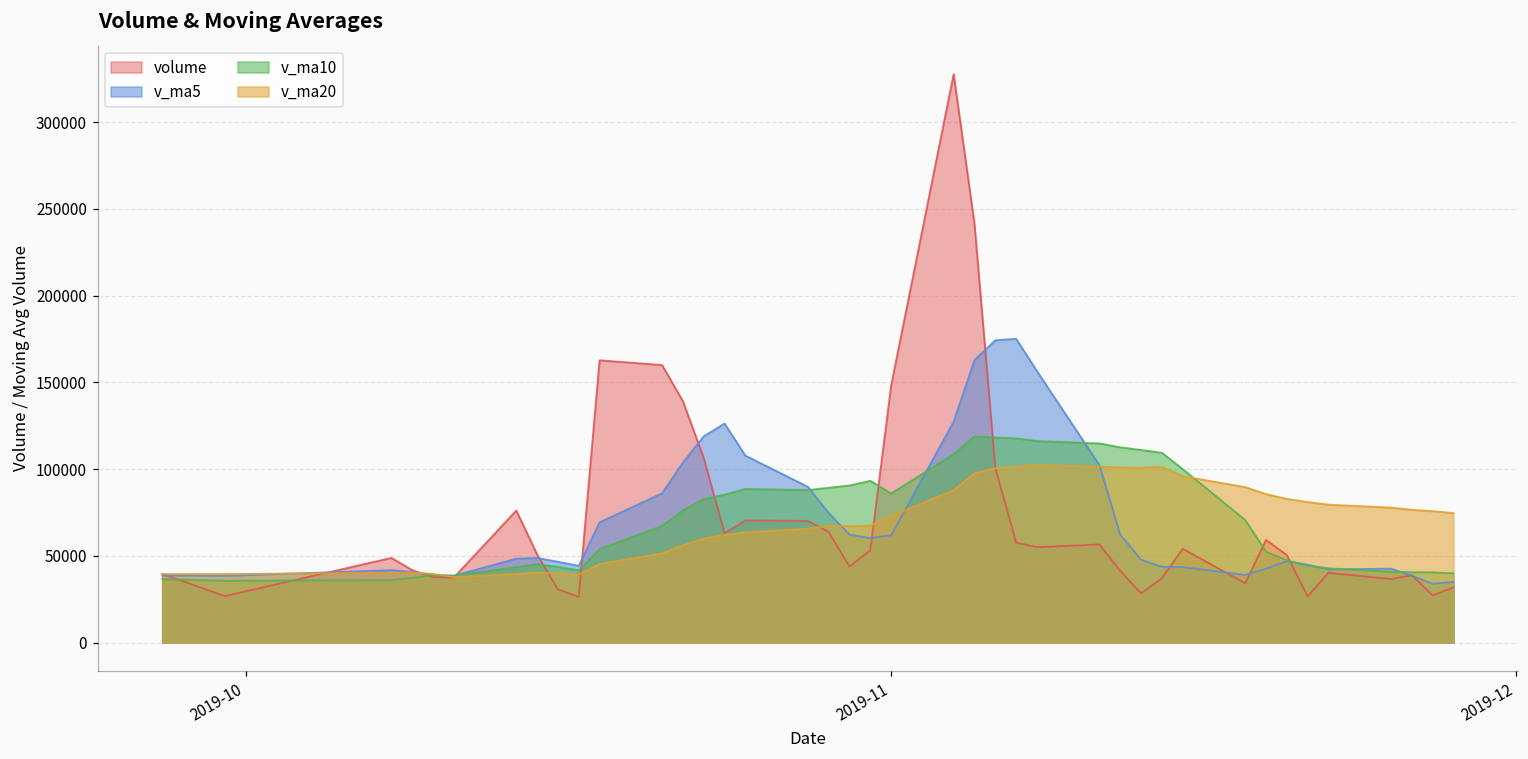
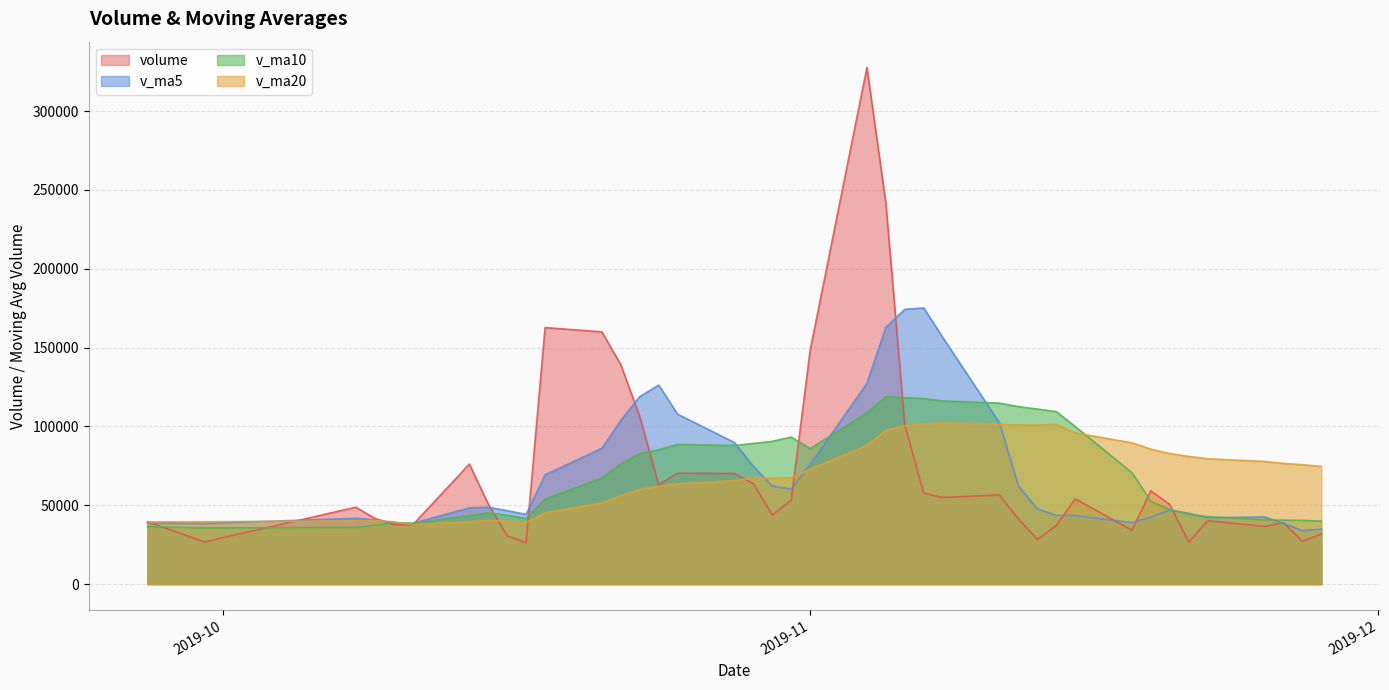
  {
    "volume": {
      "2019-11": 148000
    },
    "v_ma5": {
-     "2019-11": 62000
+     "2019-11": 76000
    },
    "v_ma10": {
      "2019-11": 86000
    },
    "v_ma20": {
      "2019-11": 73000
    }
  }
